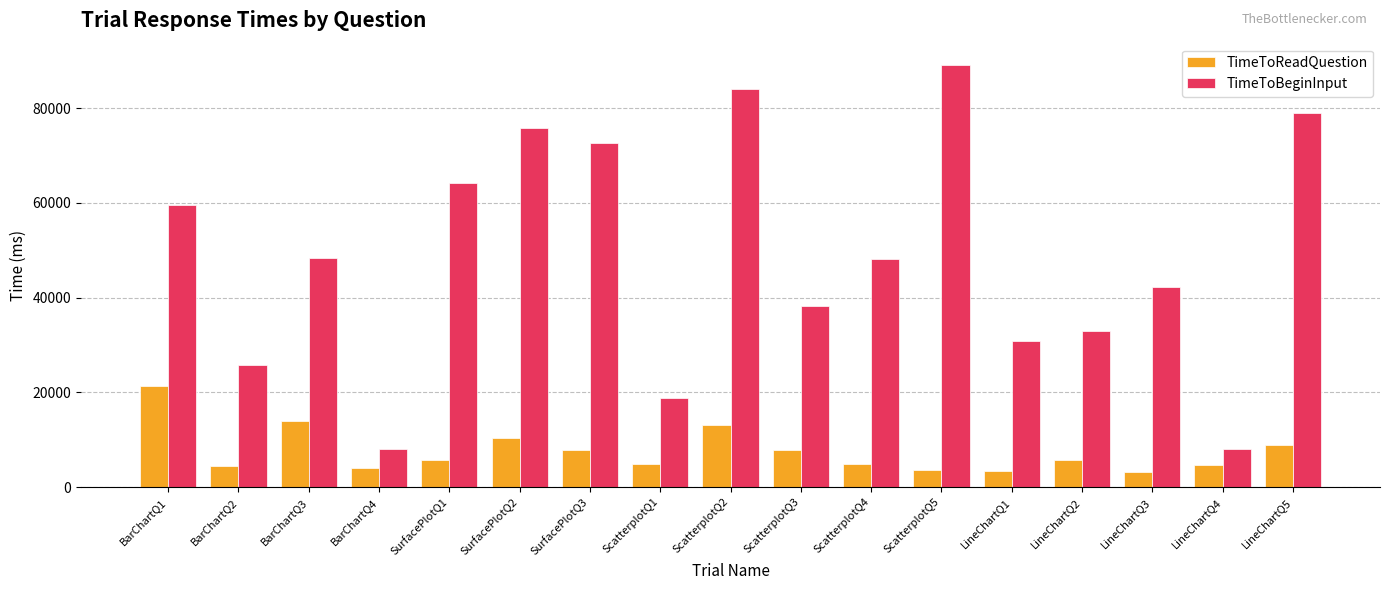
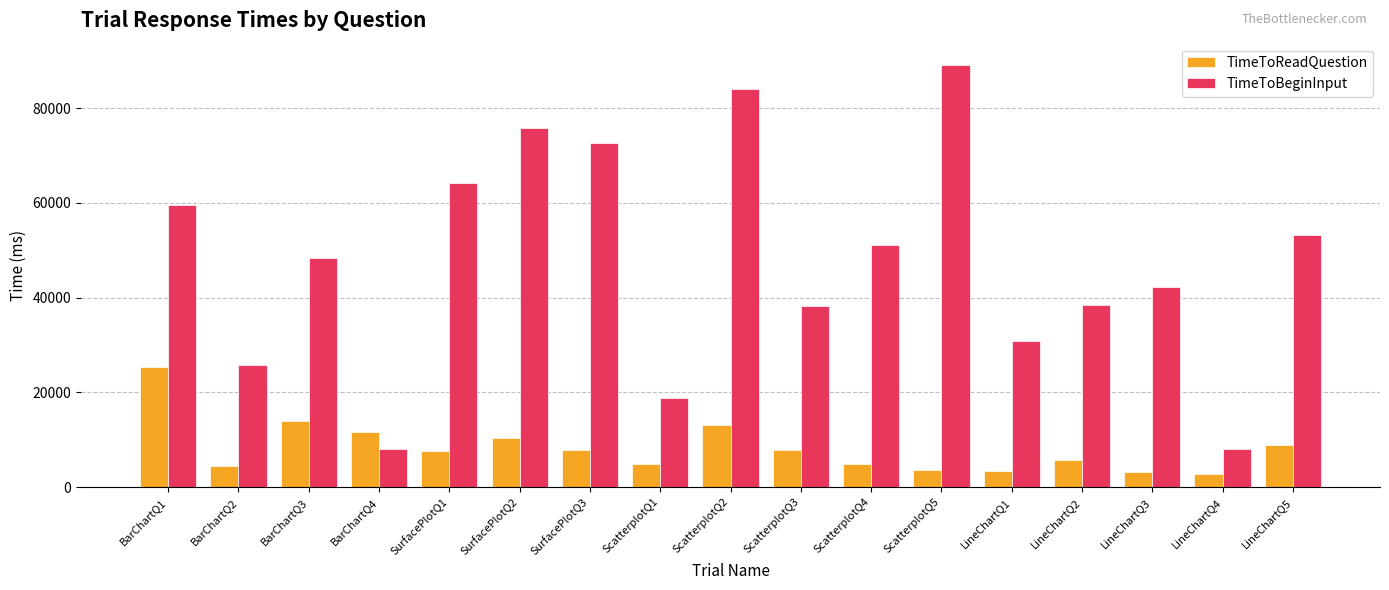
  {
    "TimeToReadQuestion": {
-     "BarChartQ1": 21000,
+     "BarChartQ1": 25000,
      "BarChartQ2": 4000,
      "BarChartQ3": 14000,
-     "BarChartQ4": 4000,
-     "SurfacePlotQ1": 6000,
+     "BarChartQ4": 12000,
+     "SurfacePlotQ1": 8000,
      "SurfacePlotQ2": 10000,
      "SurfacePlotQ3": 8000,
      "ScatterplotQ1": 5000,
      "ScatterplotQ2": 13000,
      "ScatterplotQ3": 8000,
      "ScatterplotQ4": 5000,
      "ScatterplotQ5": 4000,
      "LineChartQ1": 3000,
      "LineChartQ2": 6000,
      "LineChartQ3": 3000,
-     "LineChartQ4": 5000,
+     "LineChartQ4": 3000,
      "LineChartQ5": 9000
    },
    "TimeToBeginInput": {
      "BarChartQ1": 59000,
      "BarChartQ2": 26000,
      "BarChartQ3": 48000,
      "BarChartQ4": 8000,
      "SurfacePlotQ1": 64000,
      "SurfacePlotQ2": 76000,
      "SurfacePlotQ3": 73000,
      "ScatterplotQ1": 19000,
      "ScatterplotQ2": 84000,
      "ScatterplotQ3": 38000,
-     "ScatterplotQ4": 48000,
+     "ScatterplotQ4": 51000,
      "ScatterplotQ5": 89000,
      "LineChartQ1": 31000,
-     "LineChartQ2": 33000,
+     "LineChartQ2": 38000,
      "LineChartQ3": 42000,
      "LineChartQ4": 8000,
-     "LineChartQ5": 79000
+     "LineChartQ5": 53000
    }
  }
